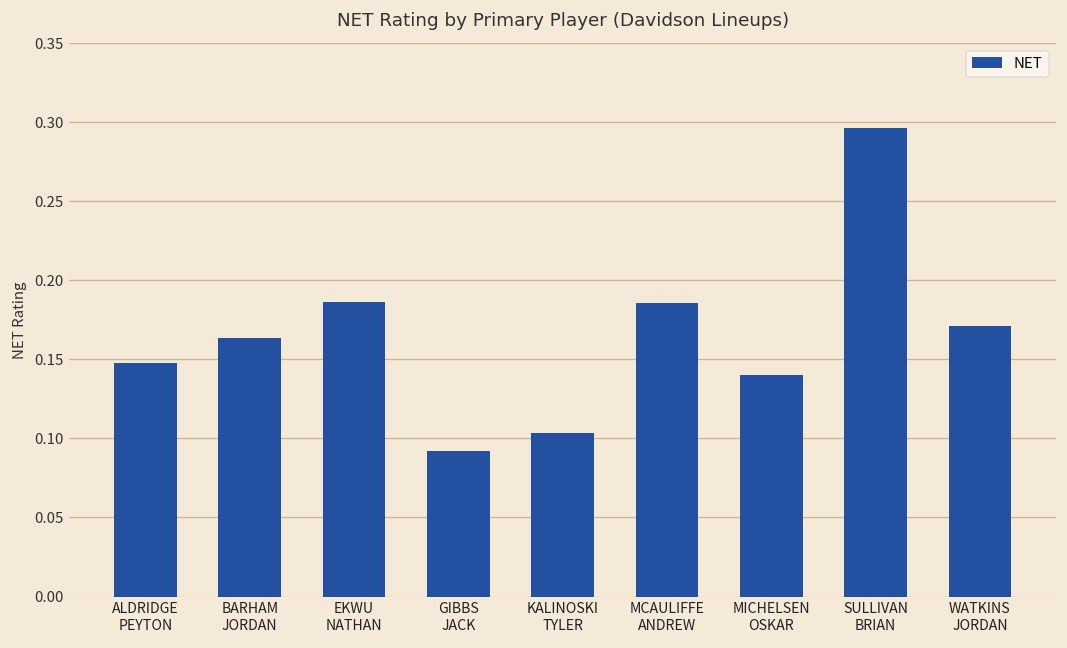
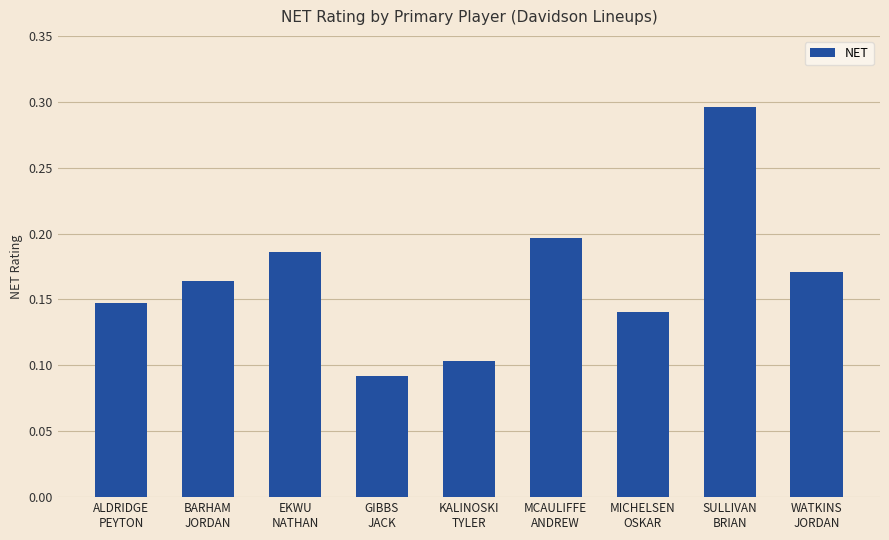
  {
    "ALDRIDGE PEYTON": 0.148,
    "BARHAM JORDAN": 0.164,
    "EKWU NATHAN": 0.186,
    "GIBBS JACK": 0.092,
    "KALINOSKI TYLER": 0.103,
-   "MCAULIFFE ANDREW": 0.186,
+   "MCAULIFFE ANDREW": 0.197,
    "MICHELSEN OSKAR": 0.140,
    "SULLIVAN BRIAN": 0.296,
    "WATKINS JORDAN": 0.171
  }
